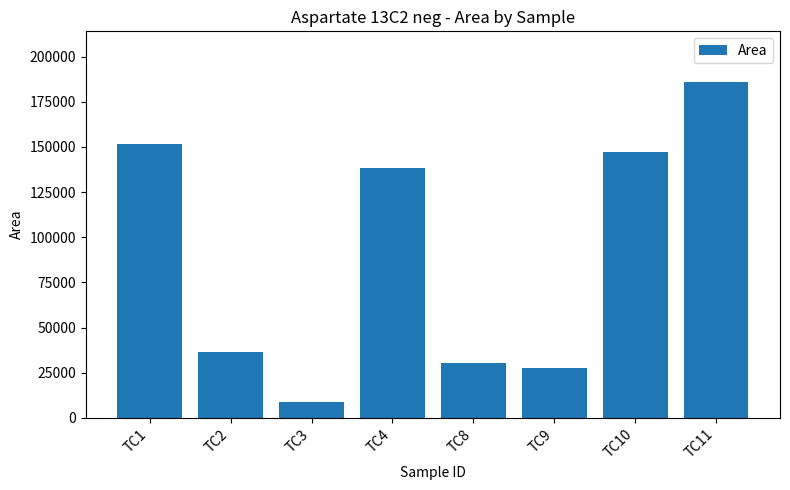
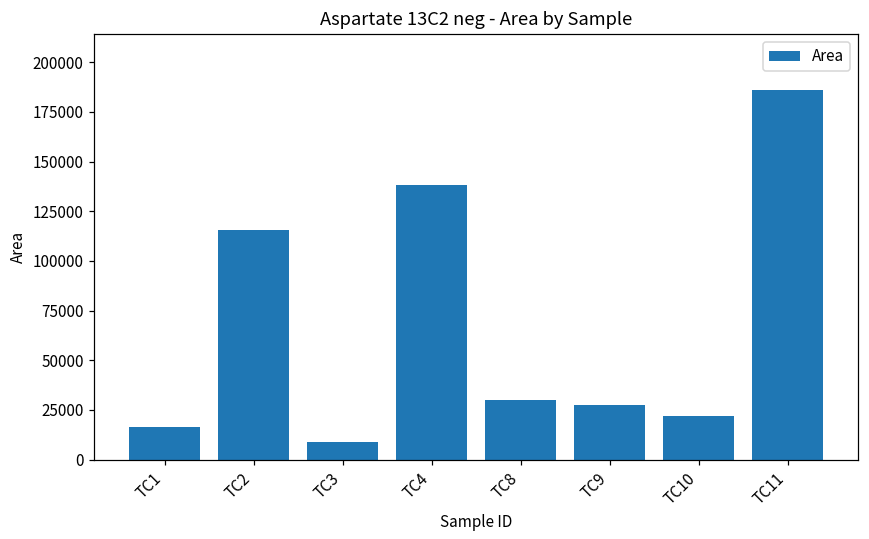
  {
-   "TC1": 152000,
-   "TC2": 36000,
+   "TC1": 16000,
+   "TC2": 115000,
    "TC3": 9000,
    "TC4": 138000,
    "TC8": 30000,
    "TC9": 28000,
-   "TC10": 147000,
+   "TC10": 22000,
    "TC11": 186000
  }
